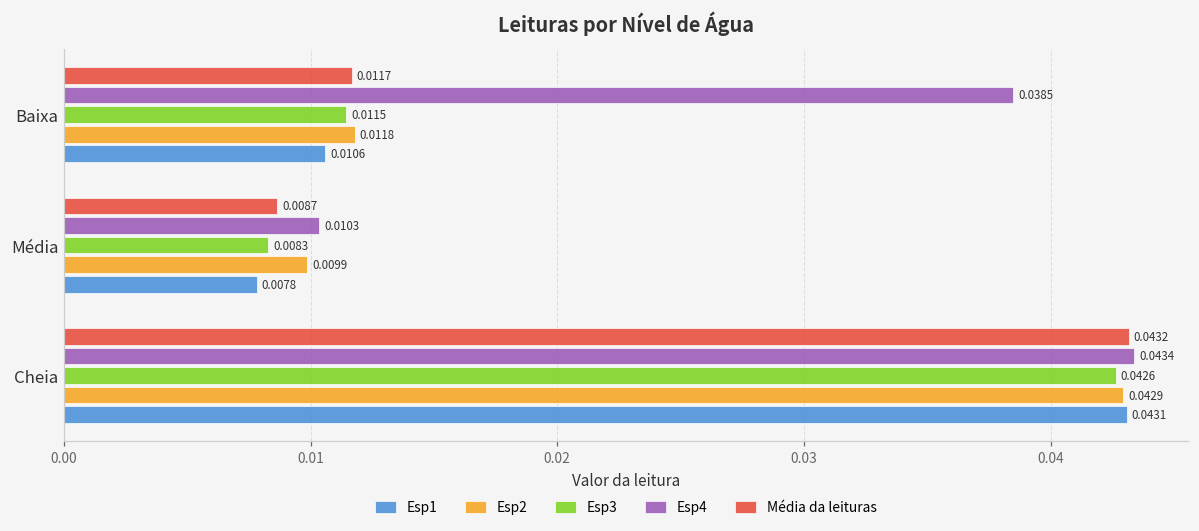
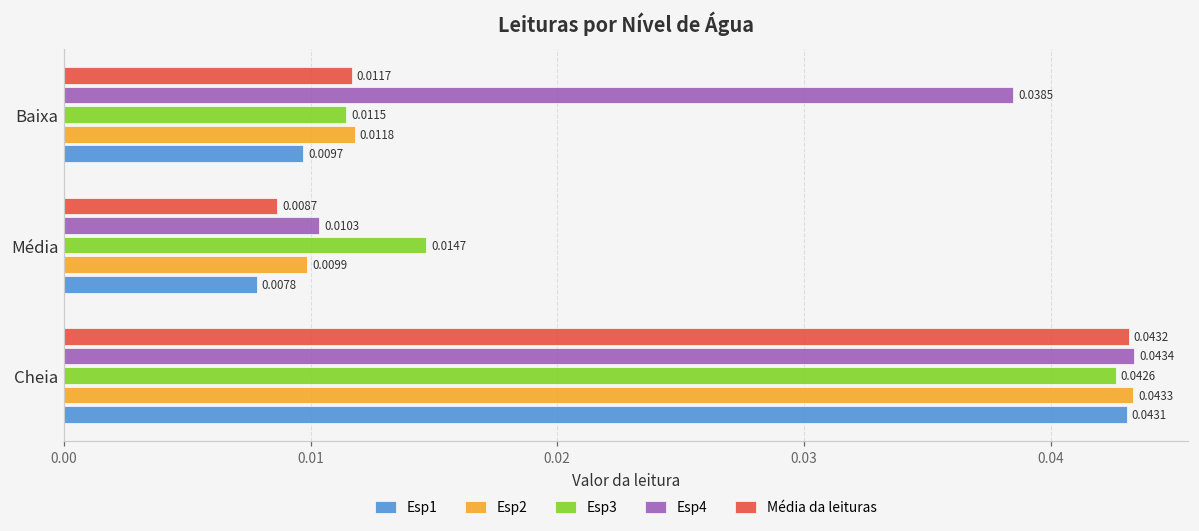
  {
    "Esp1": {
-     "Baixa": 0.0106,
+     "Baixa": 0.0097,
      "Média": 0.0078,
      "Cheia": 0.0431
    },
    "Esp2": {
      "Baixa": 0.0118,
      "Média": 0.0099,
-     "Cheia": 0.0429
+     "Cheia": 0.0433
    },
    "Esp3": {
      "Baixa": 0.0115,
-     "Média": 0.0083,
+     "Média": 0.0147,
      "Cheia": 0.0426
    },
    "Esp4": {
      "Baixa": 0.0385,
      "Média": 0.0103,
      "Cheia": 0.0434
    },
    "Média da leituras": {
      "Baixa": 0.0117,
      "Média": 0.0087,
      "Cheia": 0.0432
    }
  }
